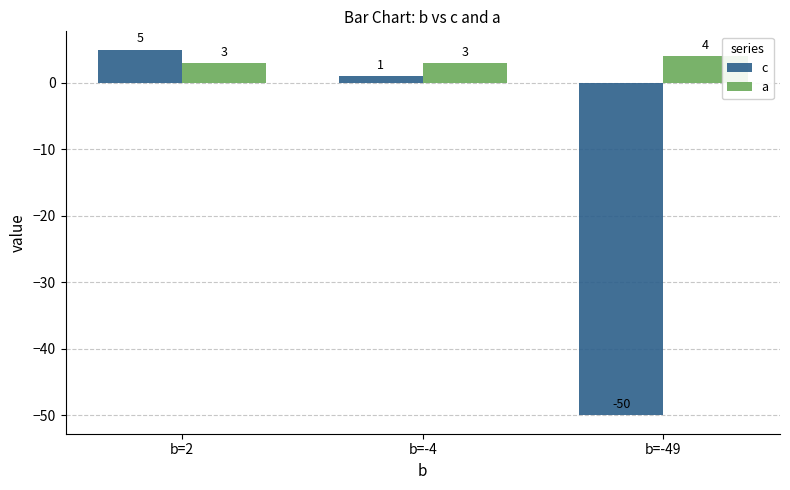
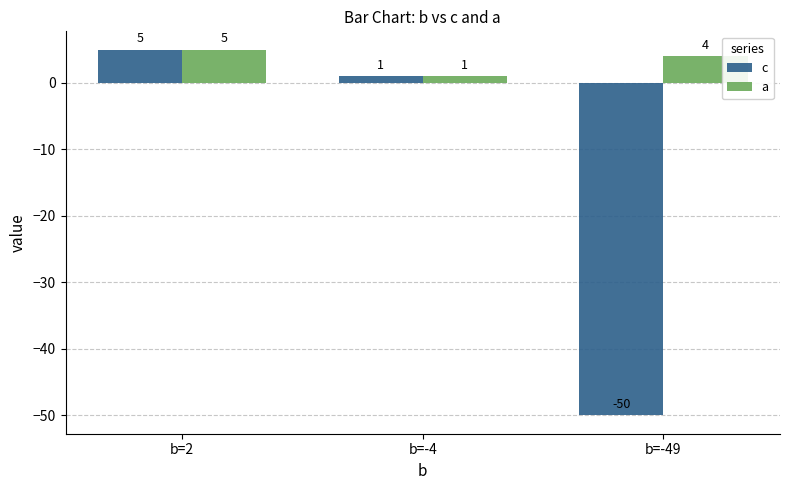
  {
    "c": {
      "b=2": 5,
      "b=-4": 1,
      "b=-49": -50
    },
    "a": {
-     "b=2": 3,
-     "b=-4": 3,
+     "b=2": 5,
+     "b=-4": 1,
      "b=-49": 4
    }
  }
